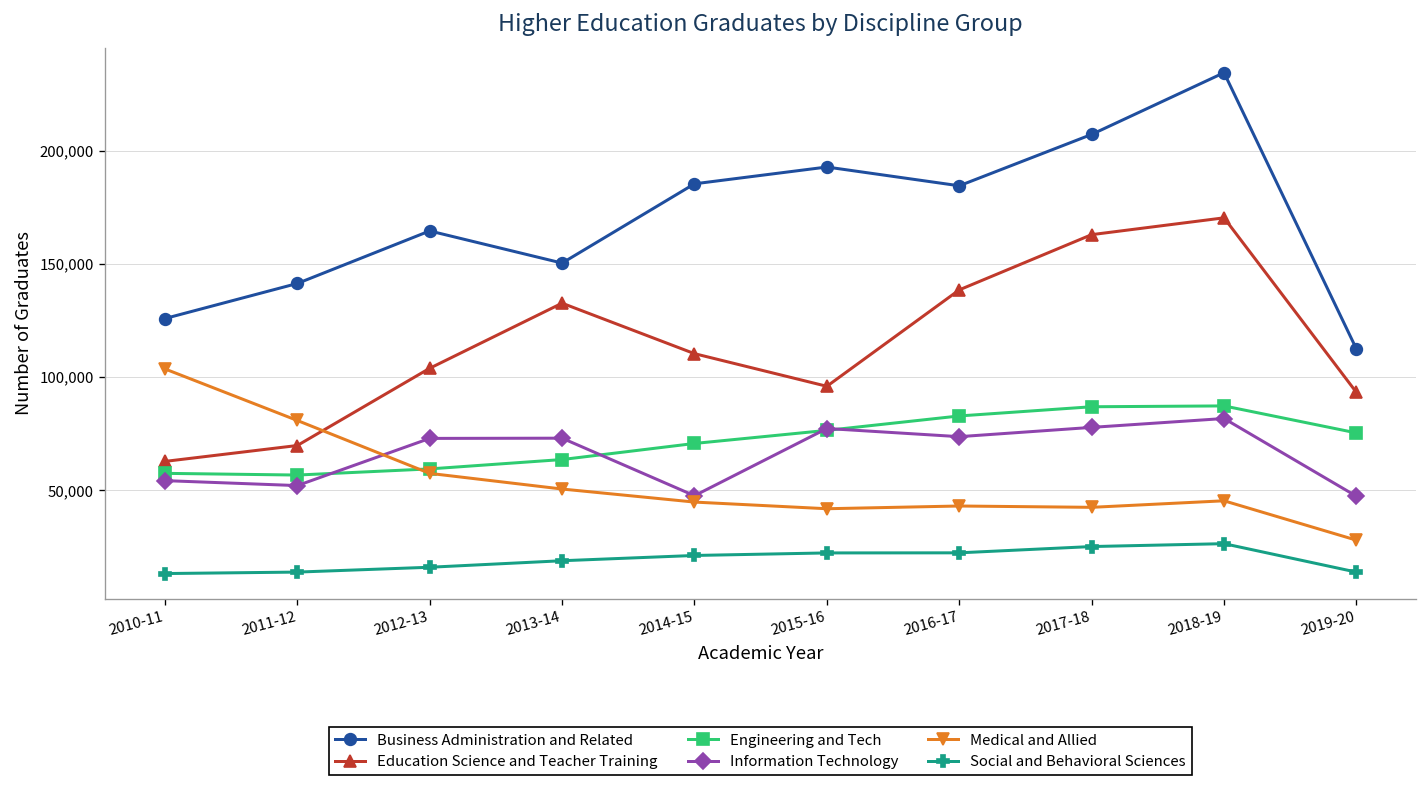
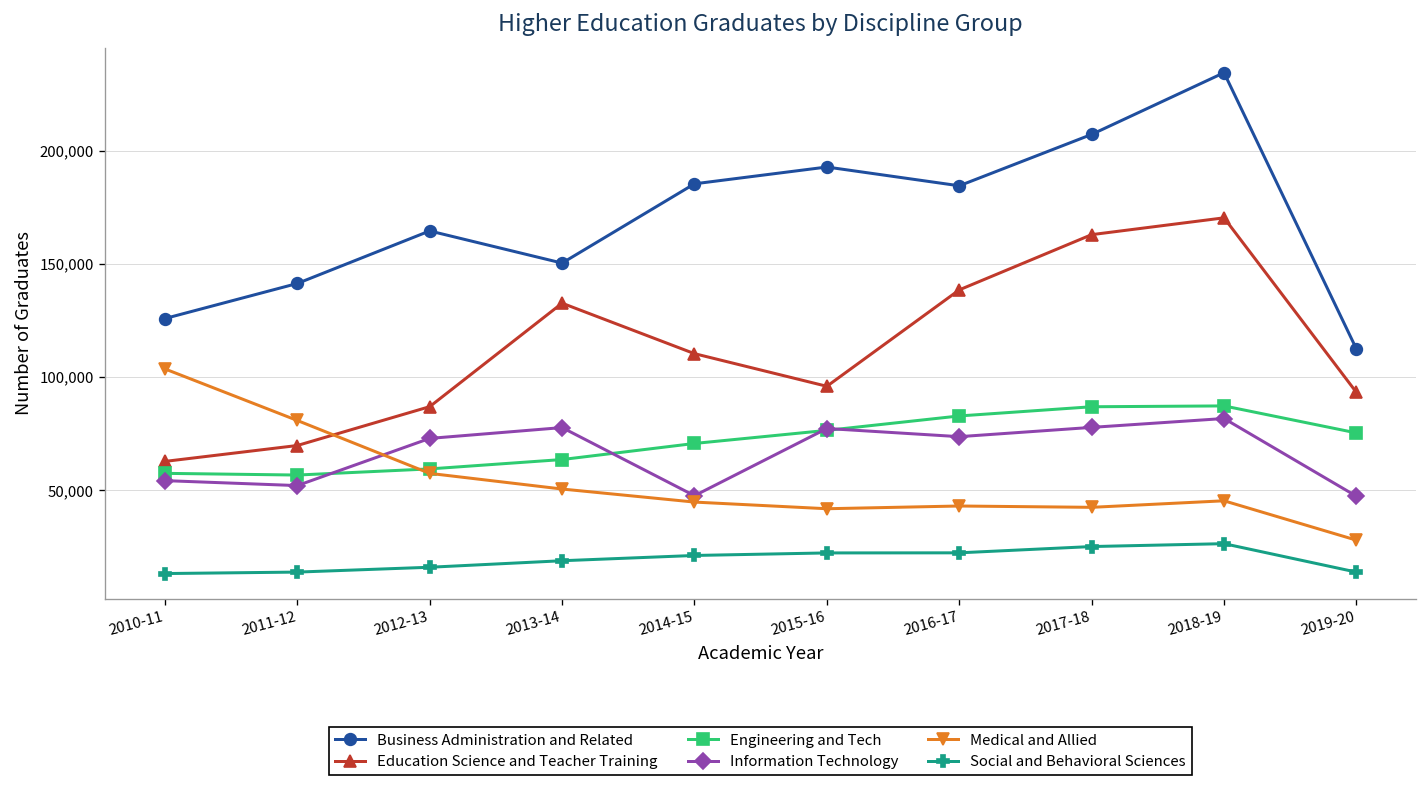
  {
    "Business Administration and Related": {
      "2010-11": "126,000",
      "2011-12": "141,000",
      "2012-13": "165,000",
      "2013-14": "150,000",
      "2014-15": "185,000",
      "2015-16": "193,000",
      "2016-17": "184,000",
      "2017-18": "207,000",
      "2018-19": "234,000",
      "2019-20": "112,000"
    },
    "Education Science and Teacher Training": {
      "2010-11": "63,000",
      "2011-12": "70,000",
-     "2012-13": "104,000",
+     "2012-13": "87,000",
      "2013-14": "133,000",
      "2014-15": "110,000",
      "2015-16": "96,000",
      "2016-17": "138,000",
      "2017-18": "163,000",
      "2018-19": "170,000",
      "2019-20": "93,000"
    },
    "Information Technology": {
      "2010-11": "54,000",
      "2011-12": "52,000",
      "2012-13": "73,000",
-     "2013-14": "73,000",
+     "2013-14": "78,000",
      "2014-15": "48,000",
      "2016-17": "74,000",
      "2017-18": "78,000",
      "2018-19": "82,000",
      "2019-20": "47,000"
    },
    "Medical and Allied": {
      "2010-11": "104,000",
      "2011-12": "81,000",
      "2012-13": "57,000",
      "2013-14": "51,000",
      "2014-15": "45,000",
      "2015-16": "42,000",
      "2016-17": "43,000",
      "2017-18": "42,000",
      "2018-19": "45,000",
      "2019-20": "28,000"
    }
  }
